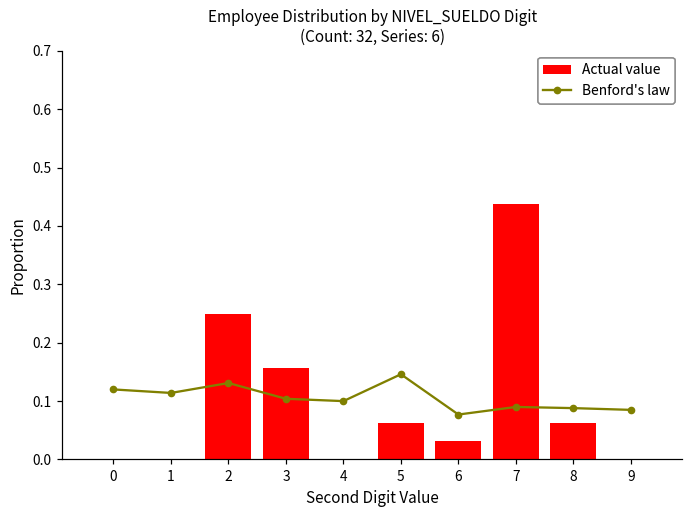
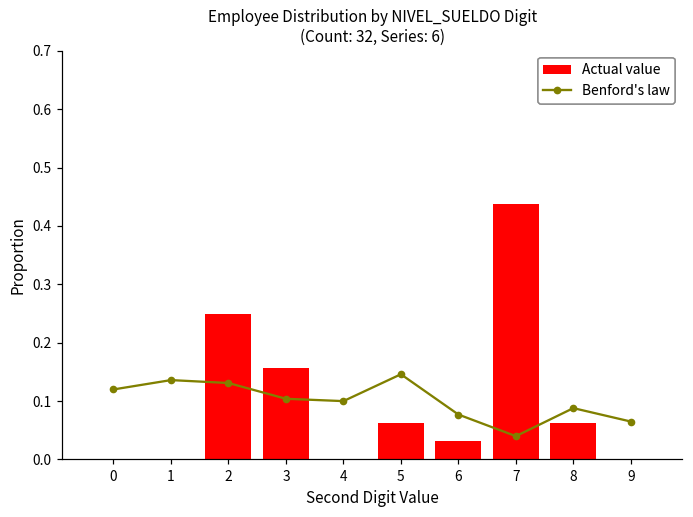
  {
    "Benford's law": {
      "0": 0.12,
-     "1": 0.11,
+     "1": 0.14,
      "2": 0.13,
      "3": 0.10,
      "4": 0.10,
      "5": 0.15,
      "6": 0.08,
-     "7": 0.09,
+     "7": 0.04,
      "8": 0.09,
-     "9": 0.09
+     "9": 0.07
    },
    "Actual value": {
      "0": 0.00,
      "1": 0.00,
      "2": 0.25,
      "3": 0.16,
      "4": 0.00,
      "5": 0.06,
      "6": 0.03,
      "7": 0.44,
      "8": 0.06,
      "9": 0.00
    }
  }
